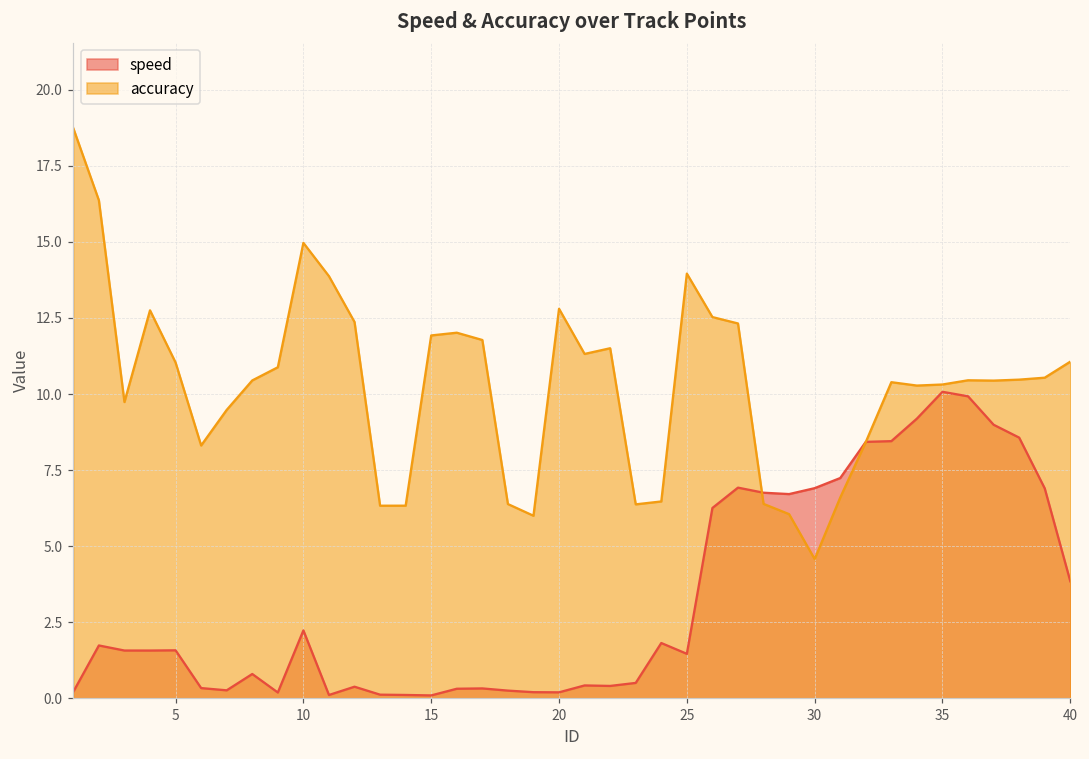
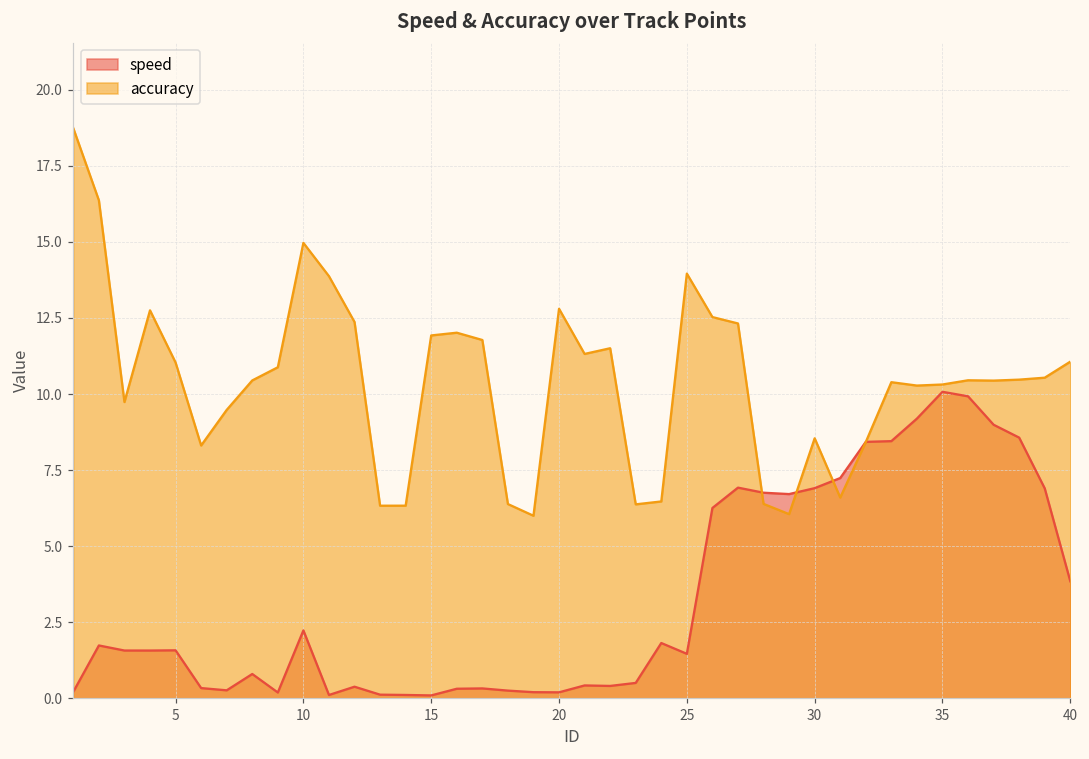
  {
    "speed": {
      "5": 1.6,
      "10": 2.2,
      "15": 0.1,
      "20": 0.2,
      "25": 1.5,
      "30": 6.9,
      "35": 10.1,
      "40": 3.8
    },
    "accuracy": {
      "5": 11.0,
      "10": 15.0,
      "15": 11.9,
      "20": 12.8,
      "25": 14.0,
-     "30": 4.6,
+     "30": 8.5,
      "35": 10.3,
      "40": 11.1
    }
  }
